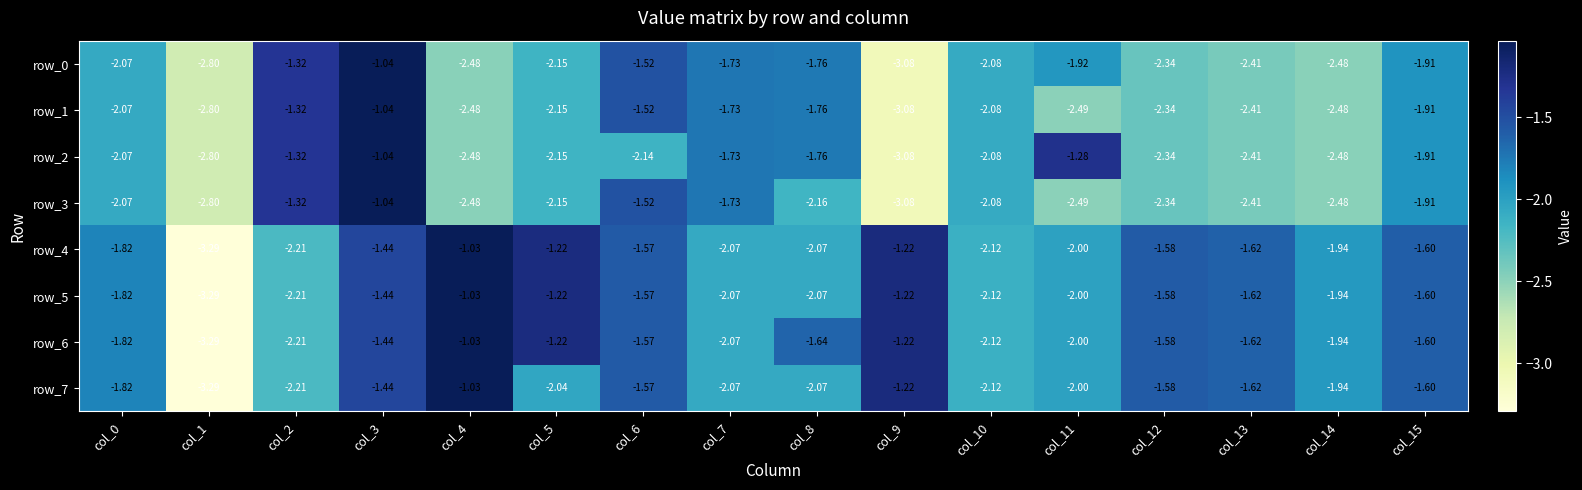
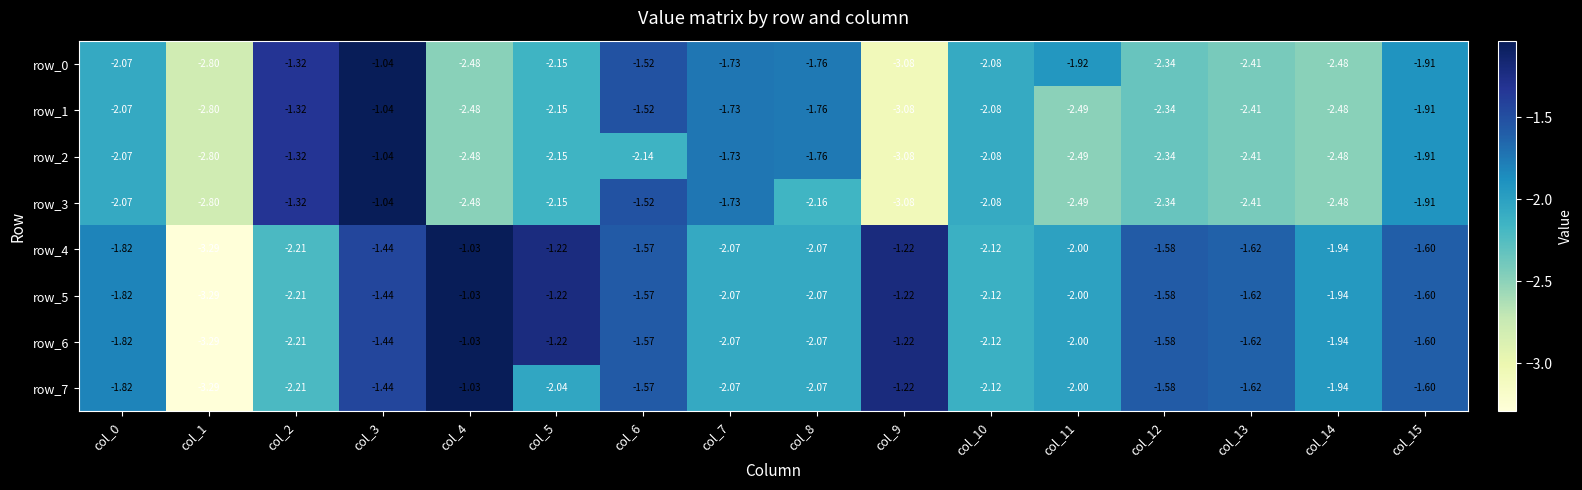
  {
    "row_0": {
      "col_0": -2.07,
      "col_1": -2.80,
      "col_2": -1.32,
      "col_3": -1.04,
      "col_4": -2.48,
      "col_5": -2.15,
      "col_6": -1.52,
      "col_7": -1.73,
      "col_8": -1.76,
      "col_9": -3.08,
      "col_10": -2.08,
      "col_11": -1.92,
      "col_12": -2.34,
      "col_13": -2.41,
      "col_14": -2.48,
      "col_15": -1.91
    },
    "row_1": {
      "col_0": -2.07,
      "col_1": -2.80,
      "col_2": -1.32,
      "col_3": -1.04,
      "col_4": -2.48,
      "col_5": -2.15,
      "col_6": -1.52,
      "col_7": -1.73,
      "col_8": -1.76,
      "col_9": -3.08,
      "col_10": -2.08,
      "col_11": -2.49,
      "col_12": -2.34,
      "col_13": -2.41,
      "col_14": -2.48,
      "col_15": -1.91
    },
    "row_2": {
      "col_0": -2.07,
      "col_1": -2.80,
      "col_2": -1.32,
      "col_3": -1.04,
      "col_4": -2.48,
      "col_5": -2.15,
      "col_6": -2.14,
      "col_7": -1.73,
      "col_8": -1.76,
      "col_9": -3.08,
      "col_10": -2.08,
-     "col_11": -1.28,
+     "col_11": -2.49,
      "col_12": -2.34,
      "col_13": -2.41,
      "col_14": -2.48,
      "col_15": -1.91
    },
    "row_3": {
      "col_0": -2.07,
      "col_1": -2.80,
      "col_2": -1.32,
      "col_3": -1.04,
      "col_4": -2.48,
      "col_5": -2.15,
      "col_6": -1.52,
      "col_7": -1.73,
      "col_8": -2.16,
      "col_9": -3.08,
      "col_10": -2.08,
      "col_11": -2.49,
      "col_12": -2.34,
      "col_13": -2.41,
      "col_14": -2.48,
      "col_15": -1.91
    },
    "row_4": {
      "col_0": -1.82,
      "col_2": -2.21,
      "col_3": -1.44,
      "col_4": -1.03,
      "col_5": -1.22,
      "col_6": -1.57,
      "col_7": -2.07,
      "col_8": -2.07,
      "col_9": -1.22,
      "col_10": -2.12,
      "col_11": -2.00,
      "col_12": -1.58,
      "col_13": -1.62,
      "col_14": -1.94,
      "col_15": -1.60
    },
    "row_5": {
      "col_0": -1.82,
      "col_2": -2.21,
      "col_3": -1.44,
      "col_4": -1.03,
      "col_5": -1.22,
      "col_6": -1.57,
      "col_7": -2.07,
      "col_8": -2.07,
      "col_9": -1.22,
      "col_10": -2.12,
      "col_11": -2.00,
      "col_12": -1.58,
      "col_13": -1.62,
      "col_14": -1.94,
      "col_15": -1.60
    },
    "row_6": {
      "col_0": -1.82,
      "col_2": -2.21,
      "col_3": -1.44,
      "col_4": -1.03,
      "col_5": -1.22,
      "col_6": -1.57,
      "col_7": -2.07,
-     "col_8": -1.64,
+     "col_8": -2.07,
      "col_9": -1.22,
      "col_10": -2.12,
      "col_11": -2.00,
      "col_12": -1.58,
      "col_13": -1.62,
      "col_14": -1.94,
      "col_15": -1.60
    },
    "row_7": {
      "col_0": -1.82,
      "col_2": -2.21,
      "col_3": -1.44,
      "col_4": -1.03,
      "col_5": -2.04,
      "col_6": -1.57,
      "col_7": -2.07,
      "col_8": -2.07,
      "col_9": -1.22,
      "col_10": -2.12,
      "col_11": -2.00,
      "col_12": -1.58,
      "col_13": -1.62,
      "col_14": -1.94,
      "col_15": -1.60
    }
  }
